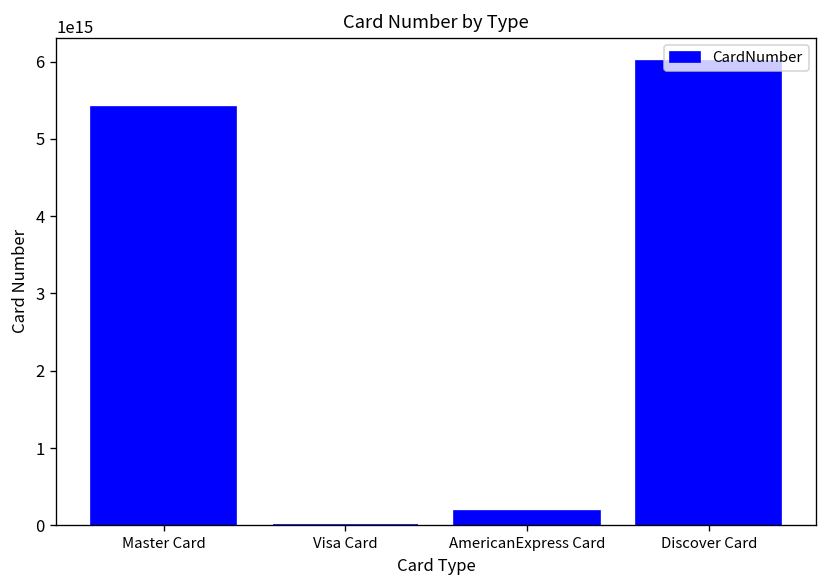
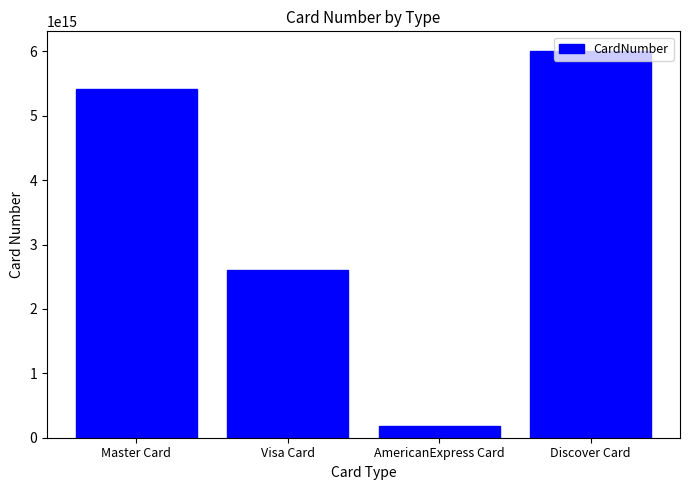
  {
    "Master Card": 5400000000000000,
-   "Visa Card": 0,
+   "Visa Card": 2600000000000000,
    "AmericanExpress Card": 200000000000000
  }
